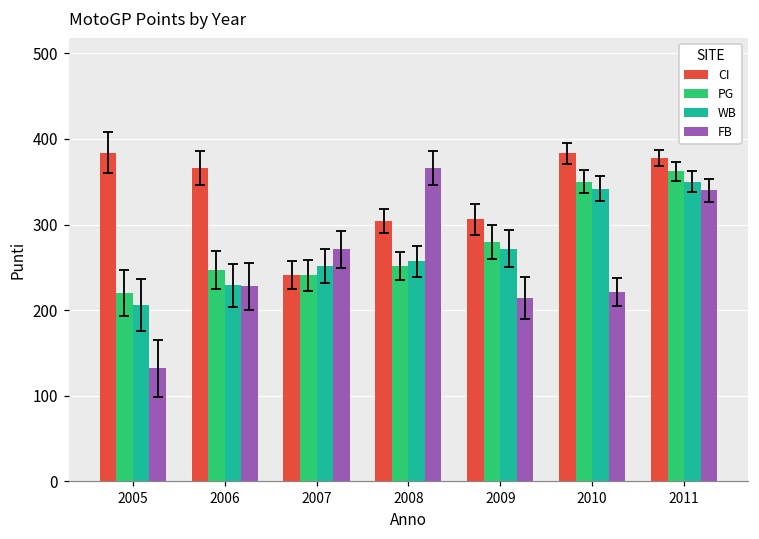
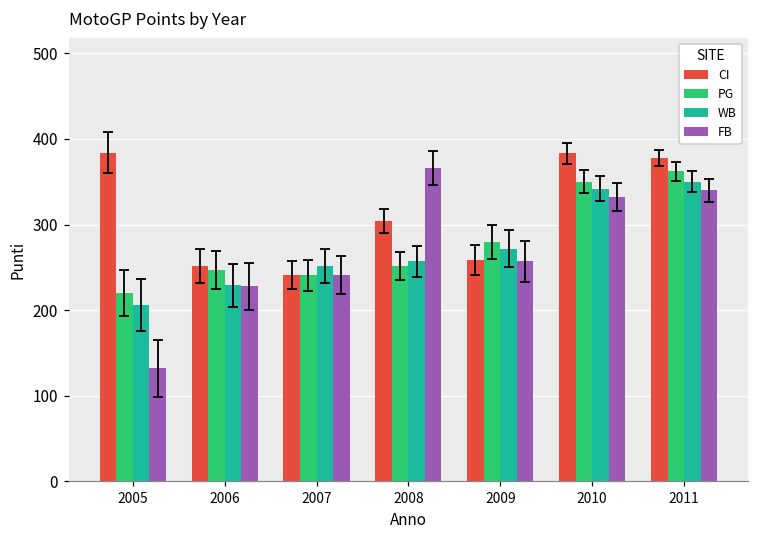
  {
    "CI": {
      "2005": 380,
-     "2006": 370,
+     "2006": 250,
      "2007": 240,
      "2008": 300,
-     "2009": 310,
+     "2009": 260,
      "2010": 380,
      "2011": 380
    },
    "FB": {
      "2005": 130,
      "2006": 230,
-     "2007": 270,
+     "2007": 240,
      "2008": 370,
-     "2009": 210,
-     "2010": 220,
+     "2009": 260,
+     "2010": 330,
      "2011": 340
    }
  }
